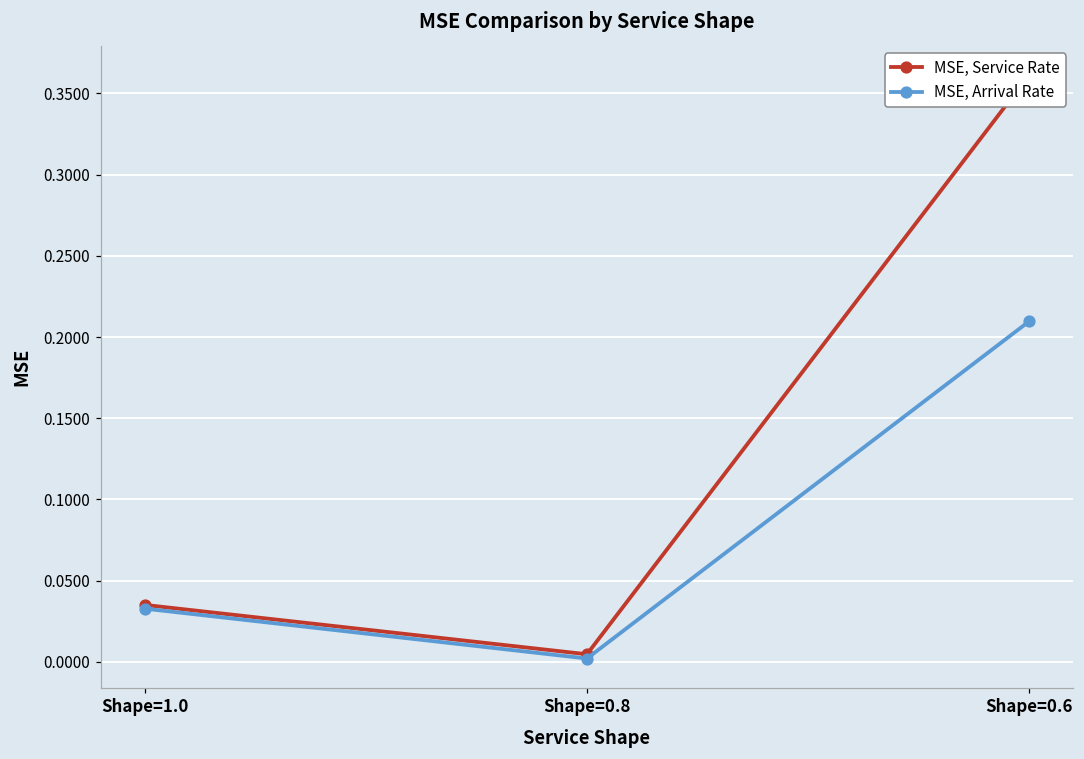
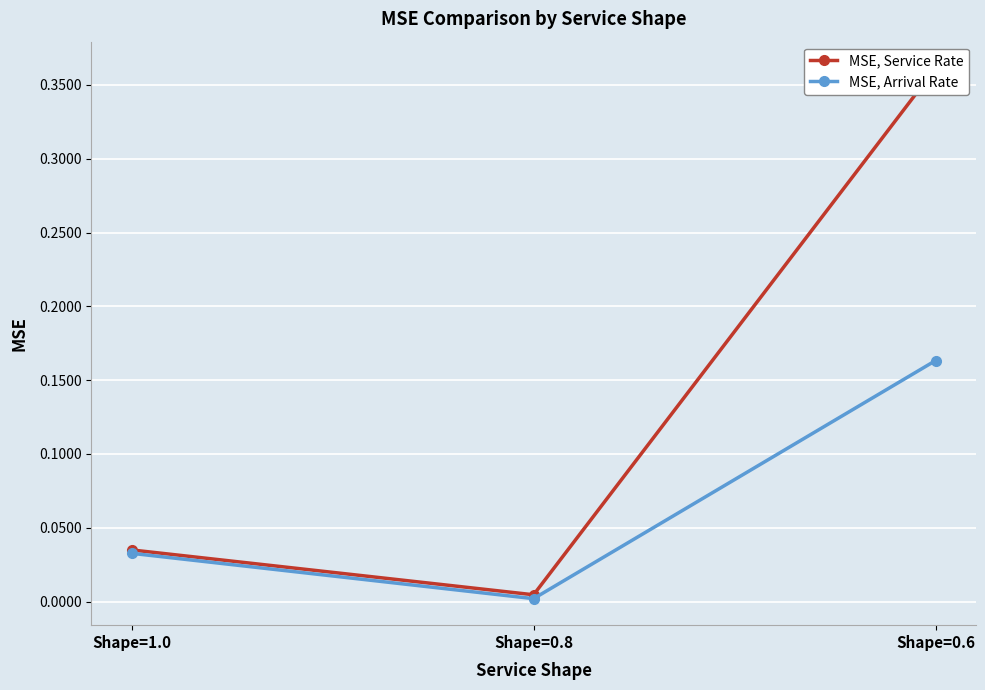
  {
    "MSE, Service Rate": {
      "Shape=1.0": 0.035,
      "Shape=0.8": 0.005
    },
    "MSE, Arrival Rate": {
      "Shape=1.0": 0.033,
      "Shape=0.8": 0.002,
-     "Shape=0.6": 0.210
+     "Shape=0.6": 0.163
    }
  }
